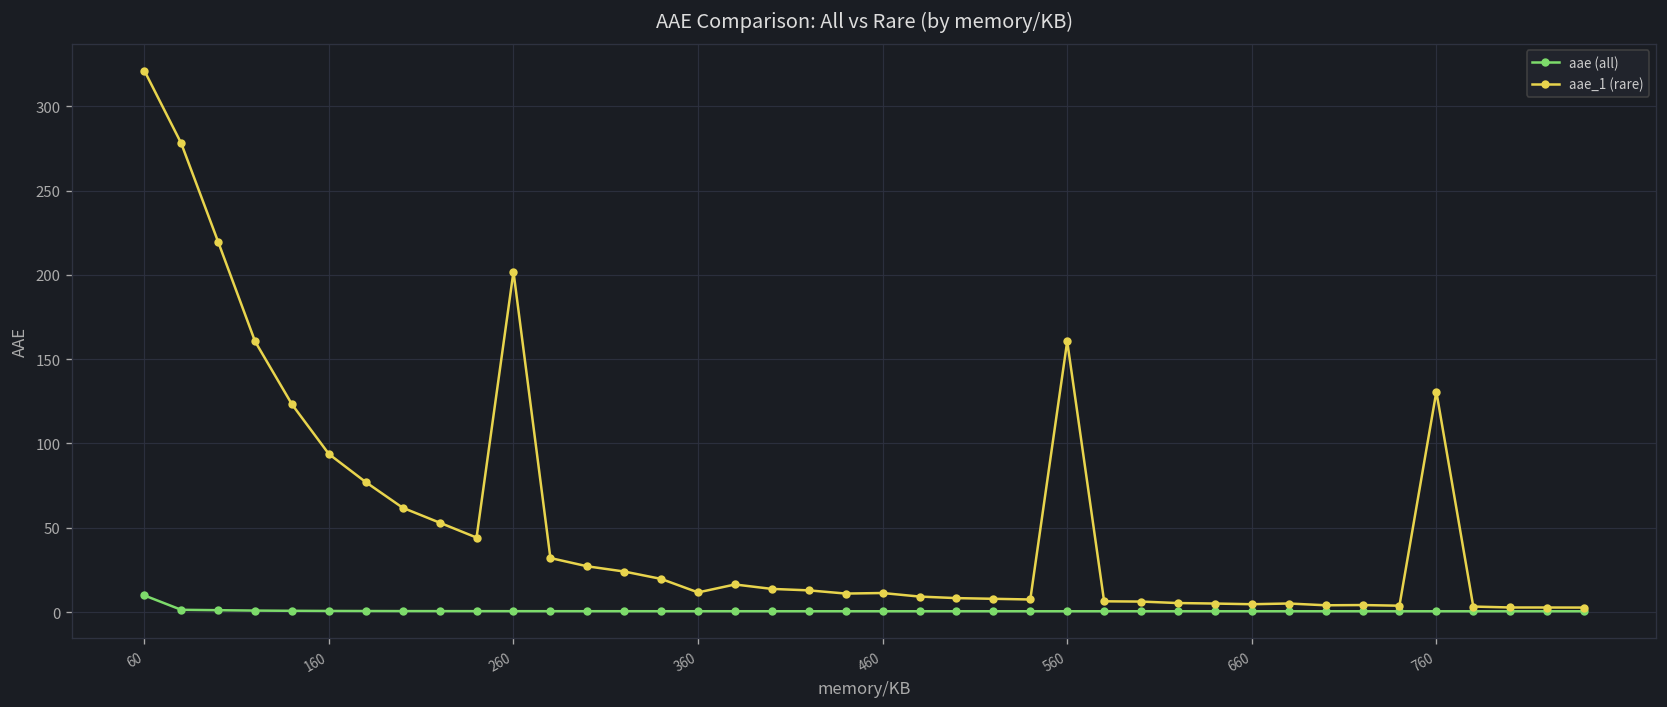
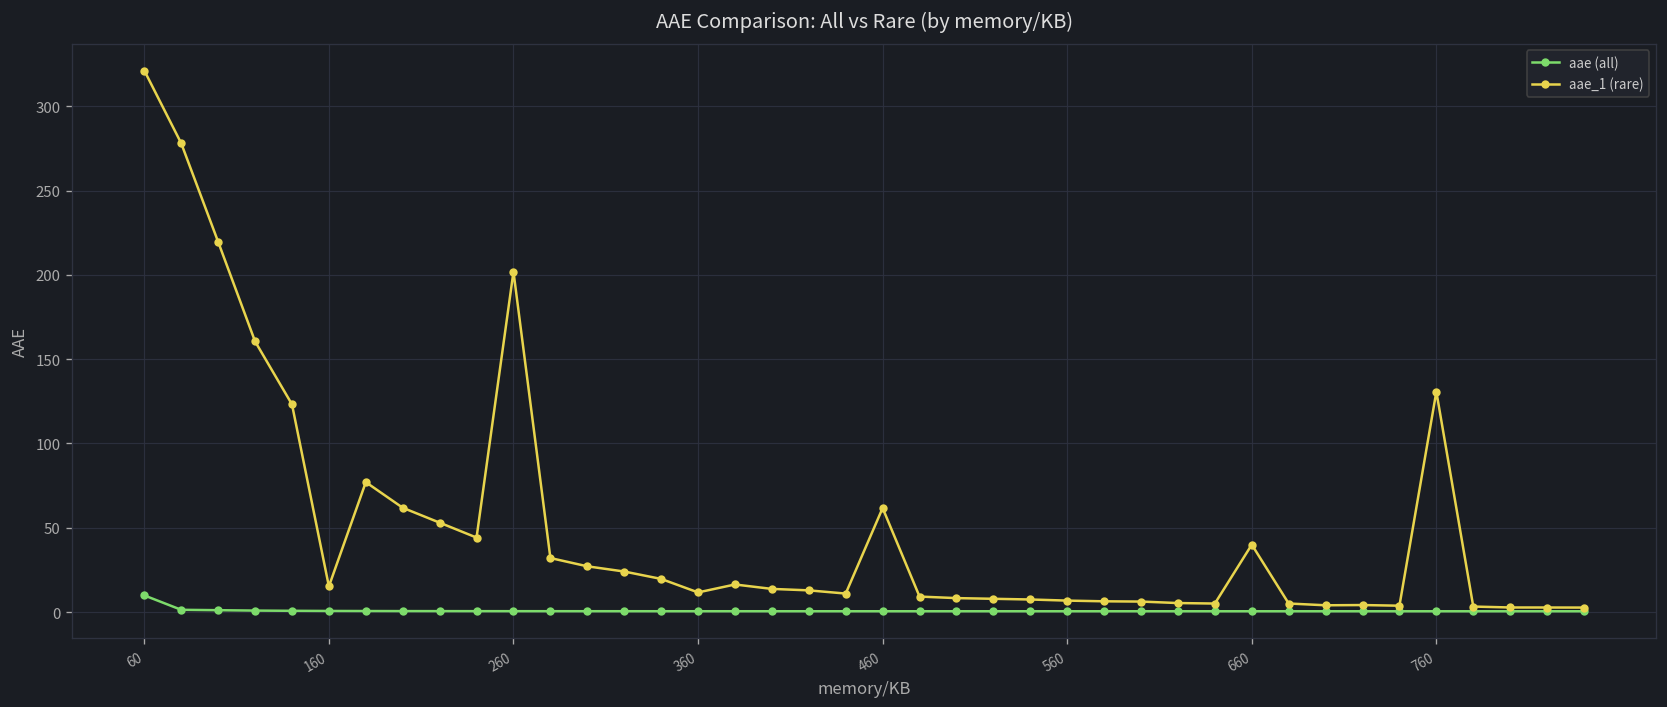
  {
    "aae (all)": {
      "60": 10,
      "160": 1,
      "260": 0,
      "360": 0,
      "460": 0,
      "560": 0,
      "660": 0,
      "760": 0
    },
    "aae_1 (rare)": {
      "60": 321,
-     "160": 94,
+     "160": 15,
      "260": 202,
      "360": 12,
-     "460": 11,
-     "560": 161,
-     "660": 5,
+     "460": 62,
+     "560": 7,
+     "660": 40,
      "760": 131
    }
  }
